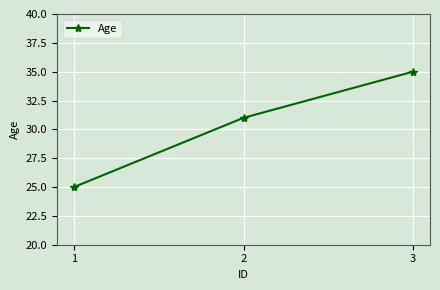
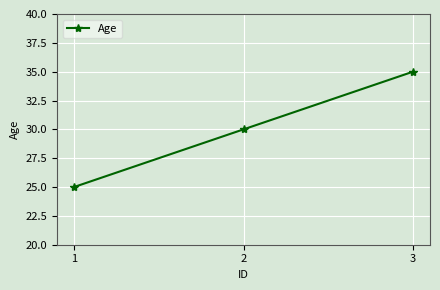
  {
    "1": 25,
-   "2": 31,
+   "2": 30,
    "3": 35
  }
